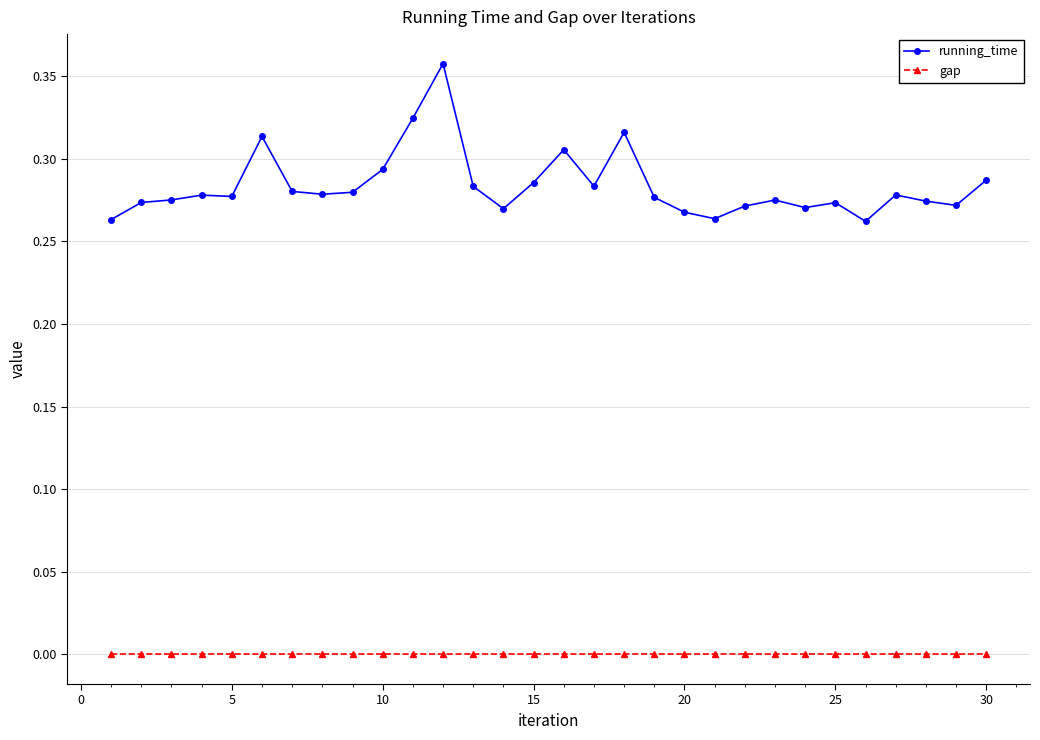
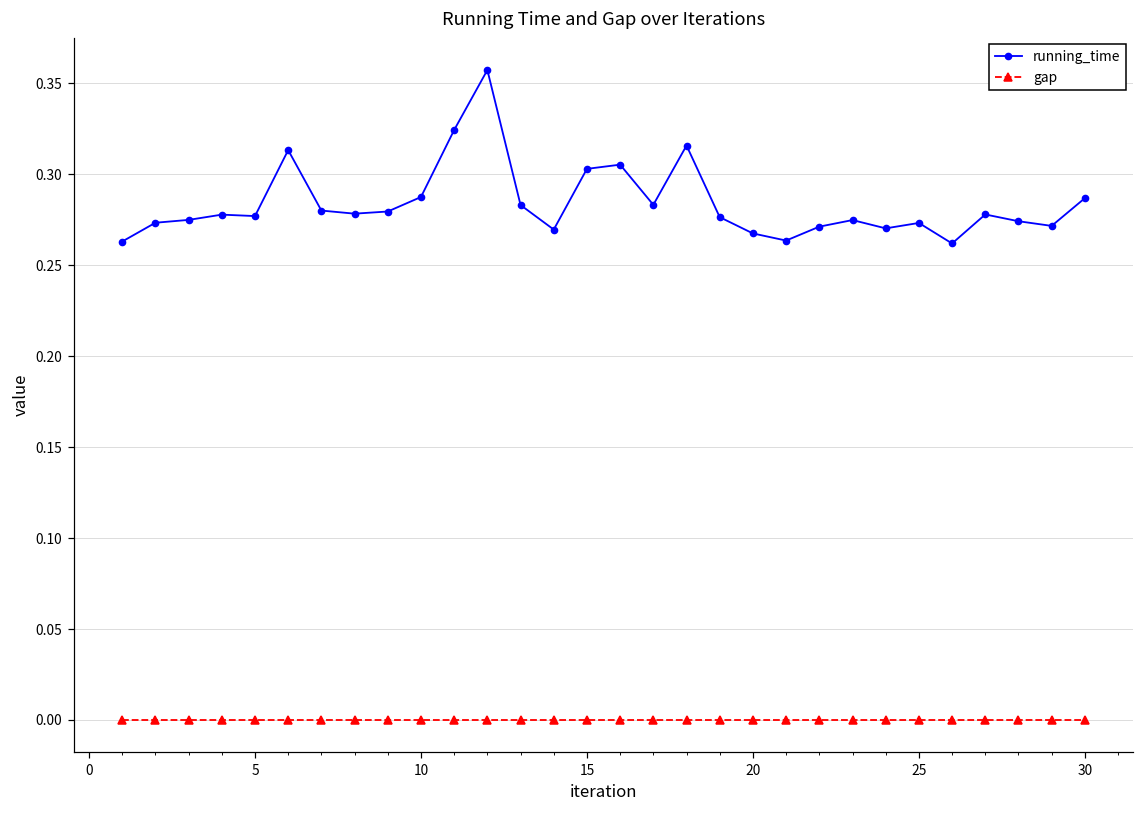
  {
    "running_time": {
      "5": 0.277,
-     "10": 0.293,
-     "15": 0.285,
+     "10": 0.288,
+     "15": 0.303,
      "20": 0.268,
      "25": 0.273,
      "30": 0.287
    },
    "gap": {
      "5": 0.000,
      "10": 0.000,
      "15": 0.000,
      "20": 0.000,
      "25": 0.000,
      "30": 0.000
    }
  }
